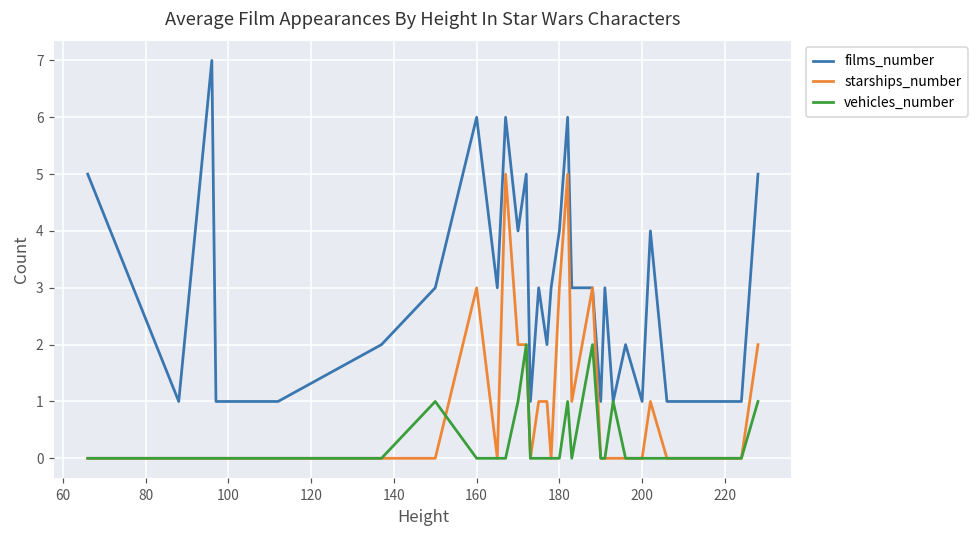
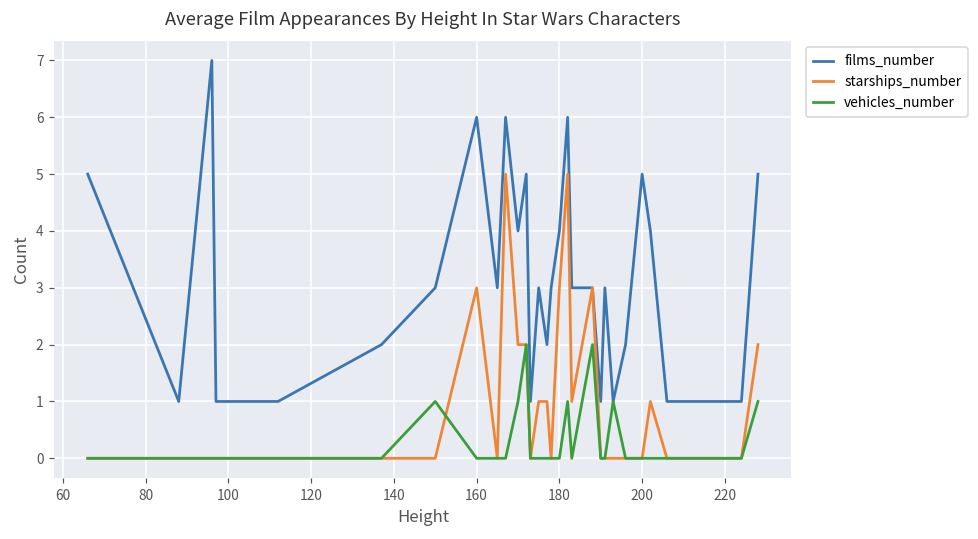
  {
    "films_number": {
      "160": 6,
      "180": 4,
-     "200": 1
+     "200": 5
    },
    "starships_number": {
      "160": 3,
      "180": 3
    },
    "vehicles_number": {
      "160": 0,
      "180": 0
    }
  }
